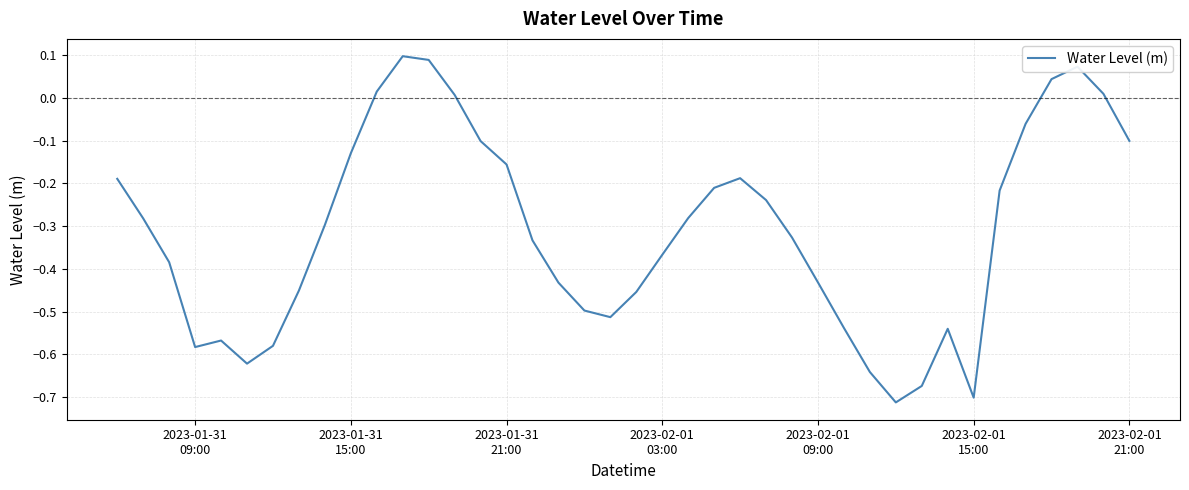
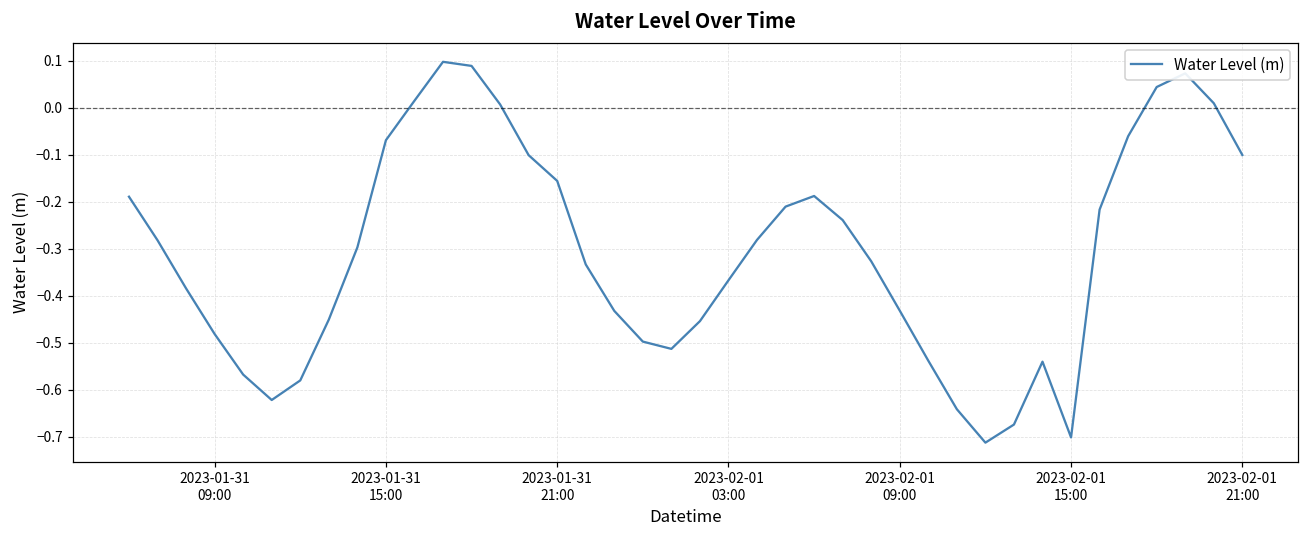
  {
-   "2023-01-31 09:00": -0.58,
-   "2023-01-31 15:00": -0.13,
+   "2023-01-31 09:00": -0.48,
+   "2023-01-31 15:00": -0.07,
    "2023-01-31 21:00": -0.16,
    "2023-02-01 03:00": -0.37,
    "2023-02-01 09:00": -0.43,
    "2023-02-01 15:00": -0.70,
    "2023-02-01 21:00": -0.10
  }
